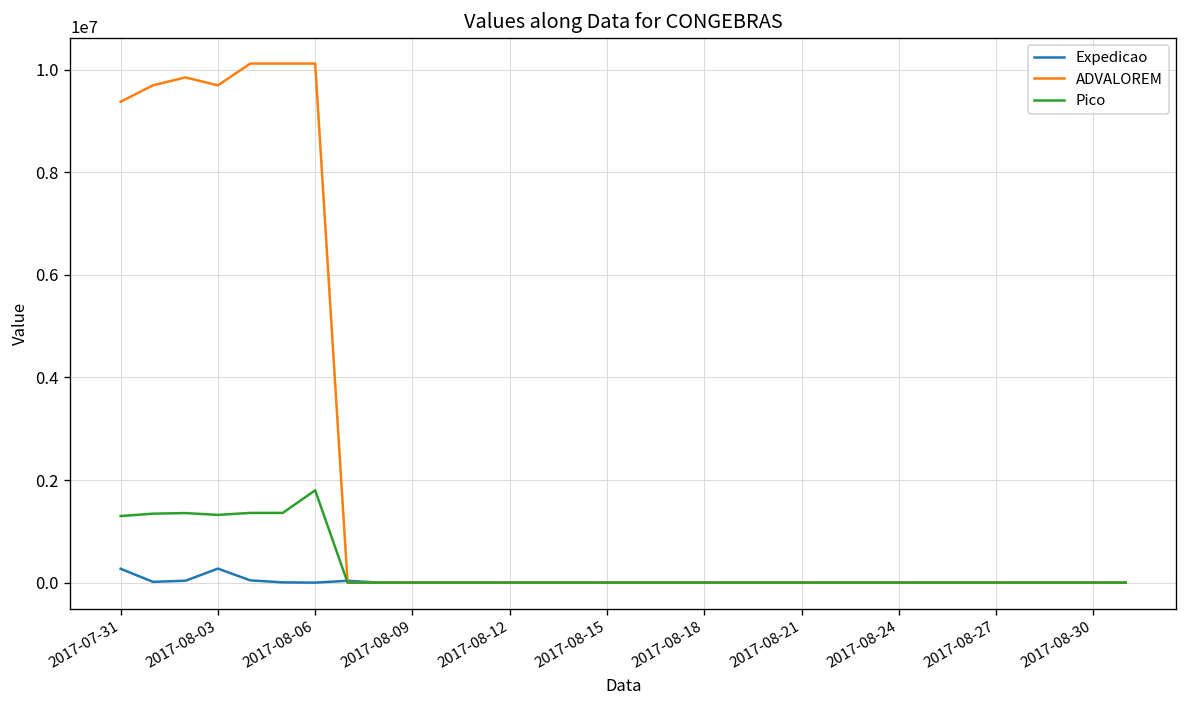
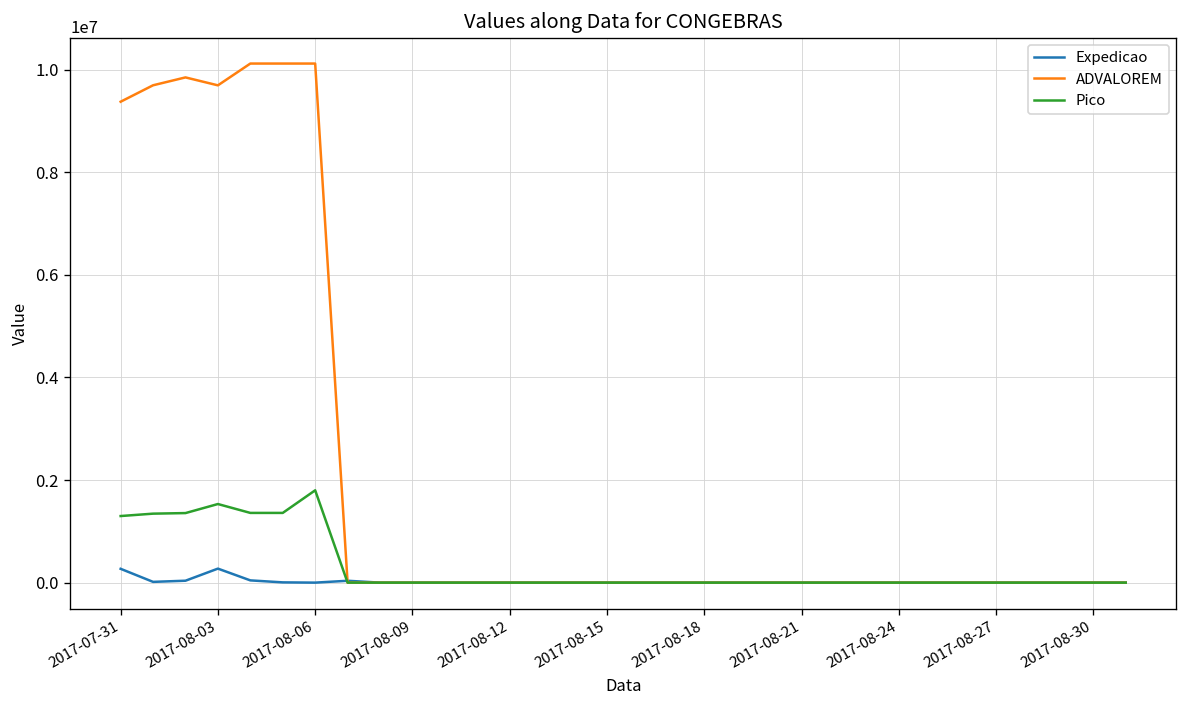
  {
    "Expedicao": {
      "2017-07-31": 300000,
      "2017-08-03": 300000,
      "2017-08-06": 0
    },
    "ADVALOREM": {
      "2017-07-31": 9400000,
      "2017-08-03": 9700000,
      "2017-08-06": 10100000
    },
    "Pico": {
      "2017-07-31": 1300000,
-     "2017-08-03": 1300000,
+     "2017-08-03": 1500000,
      "2017-08-06": 1800000
    }
  }
